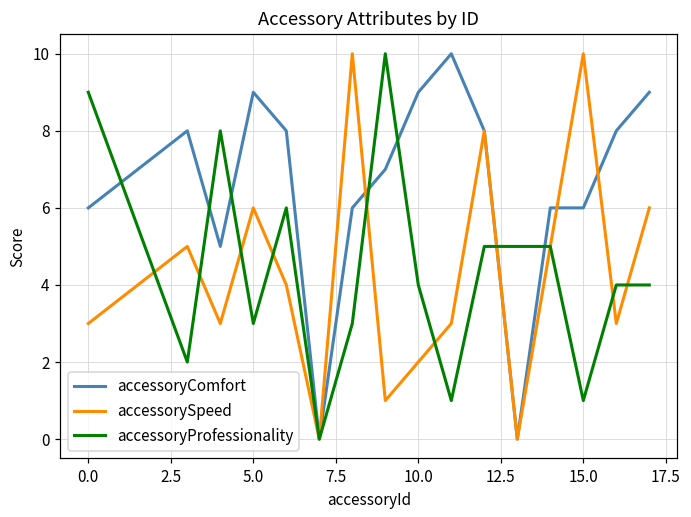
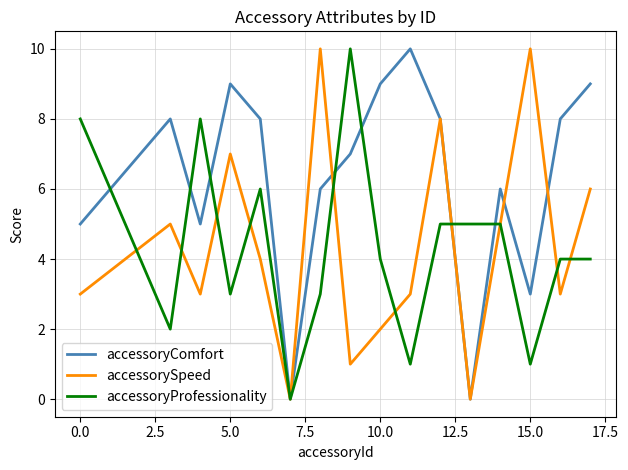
  {
    "accessoryComfort": {
-     "0.0": 6,
+     "0.0": 5,
      "5.0": 9,
      "10.0": 9,
-     "15.0": 6
+     "15.0": 3
    },
    "accessorySpeed": {
      "0.0": 3,
-     "5.0": 6,
+     "5.0": 7,
      "10.0": 2,
      "15.0": 10
    },
    "accessoryProfessionality": {
-     "0.0": 9,
+     "0.0": 8,
      "5.0": 3,
      "10.0": 4,
      "15.0": 1
    }
  }
